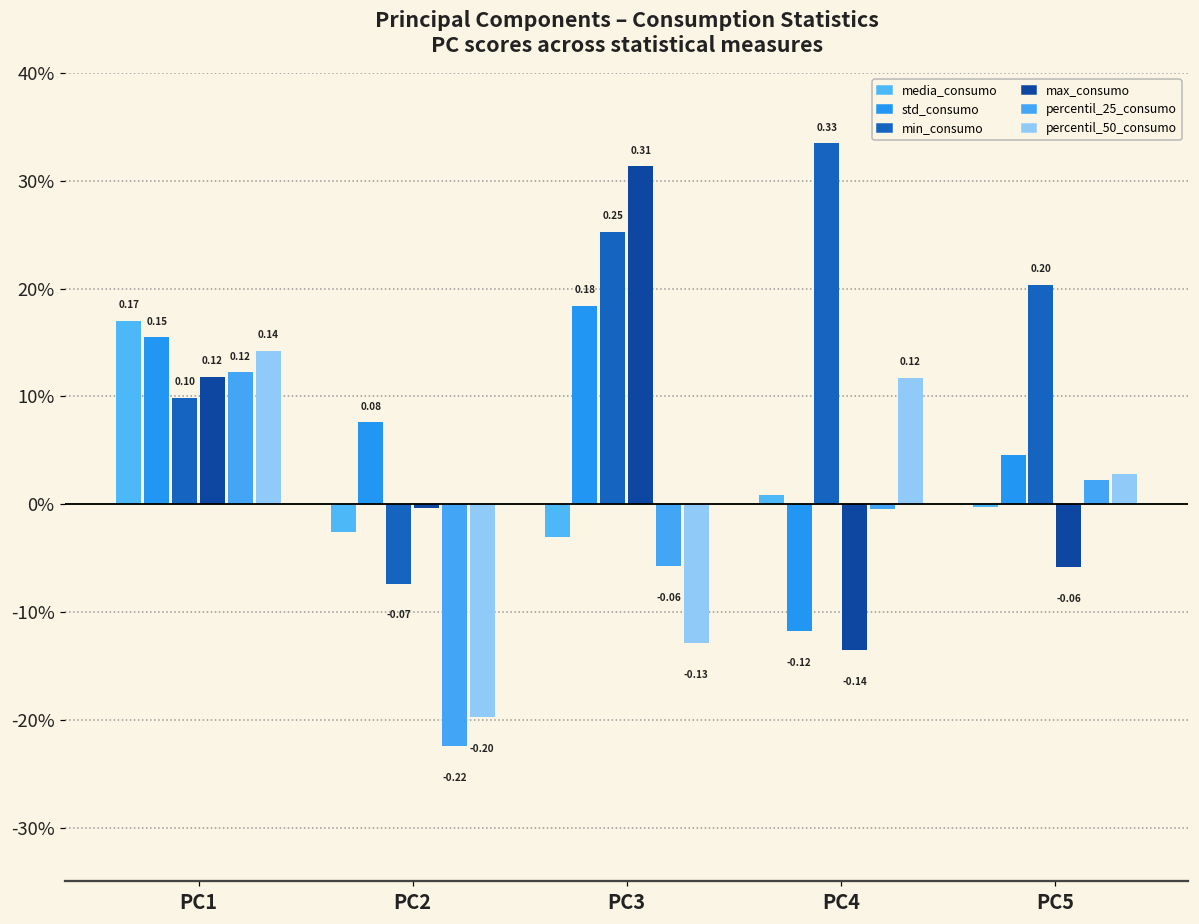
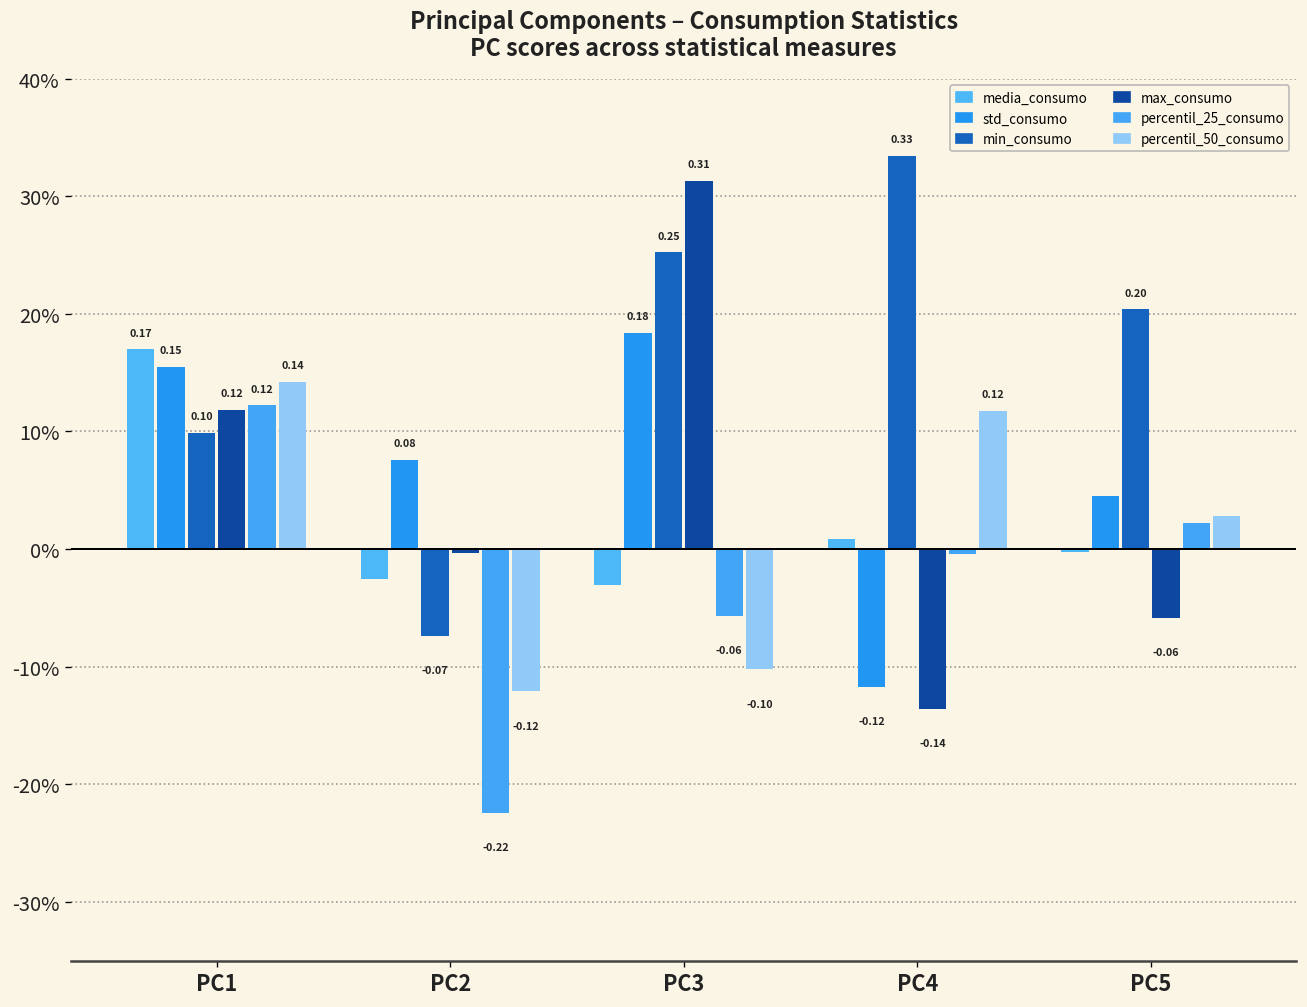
  {
    "percentil_50_consumo": {
      "PC1": 0.14,
-     "PC2": -0.20,
-     "PC3": -0.13,
+     "PC2": -0.12,
+     "PC3": -0.10,
      "PC4": 0.12
    }
  }
